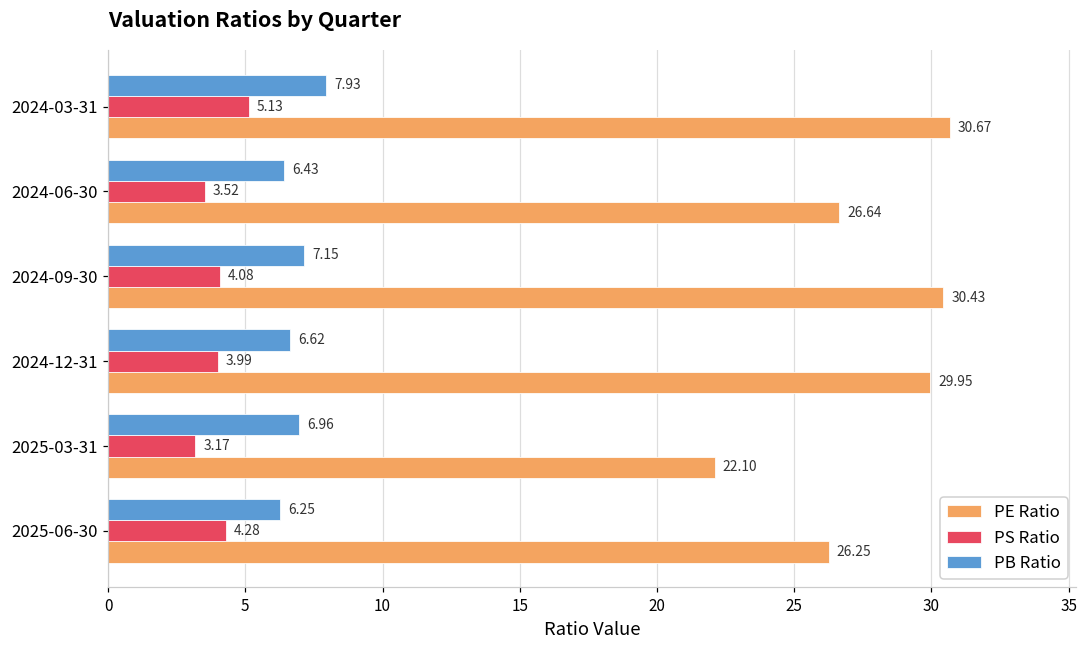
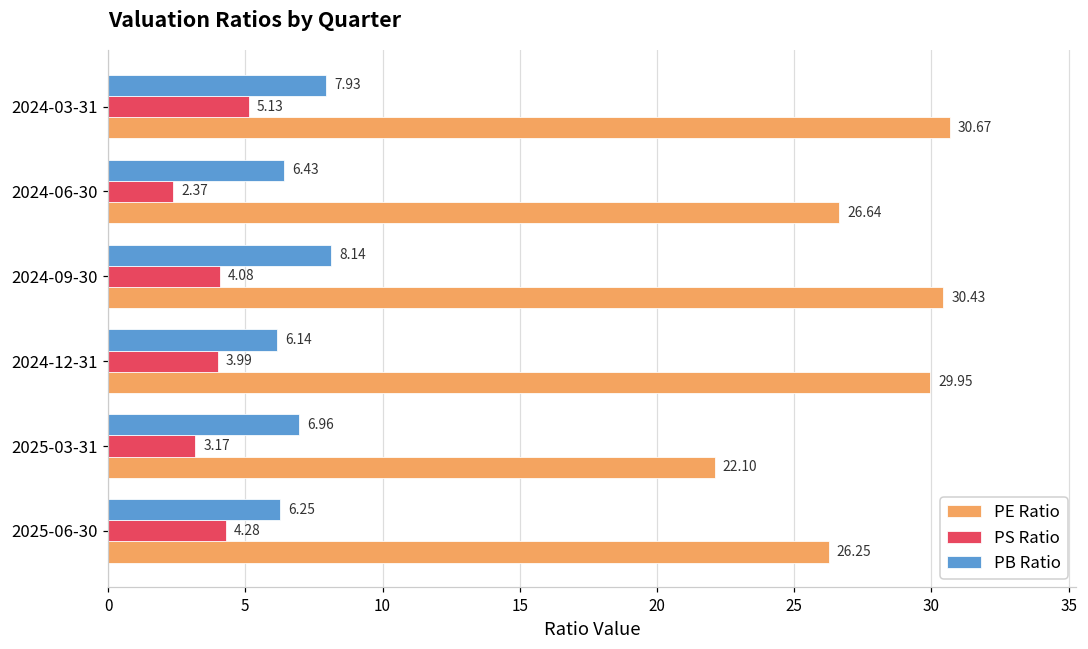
  {
    "PE Ratio": {
      "2024-03-31": 30.67,
      "2024-06-30": 26.64,
      "2024-09-30": 30.43,
      "2024-12-31": 29.95,
      "2025-03-31": 22.10,
      "2025-06-30": 26.25
    },
    "PS Ratio": {
      "2024-03-31": 5.13,
-     "2024-06-30": 3.52,
+     "2024-06-30": 2.37,
      "2024-09-30": 4.08,
      "2024-12-31": 3.99,
      "2025-03-31": 3.17,
      "2025-06-30": 4.28
    },
    "PB Ratio": {
      "2024-03-31": 7.93,
      "2024-06-30": 6.43,
-     "2024-09-30": 7.15,
-     "2024-12-31": 6.62,
+     "2024-09-30": 8.14,
+     "2024-12-31": 6.14,
      "2025-03-31": 6.96,
      "2025-06-30": 6.25
    }
  }
